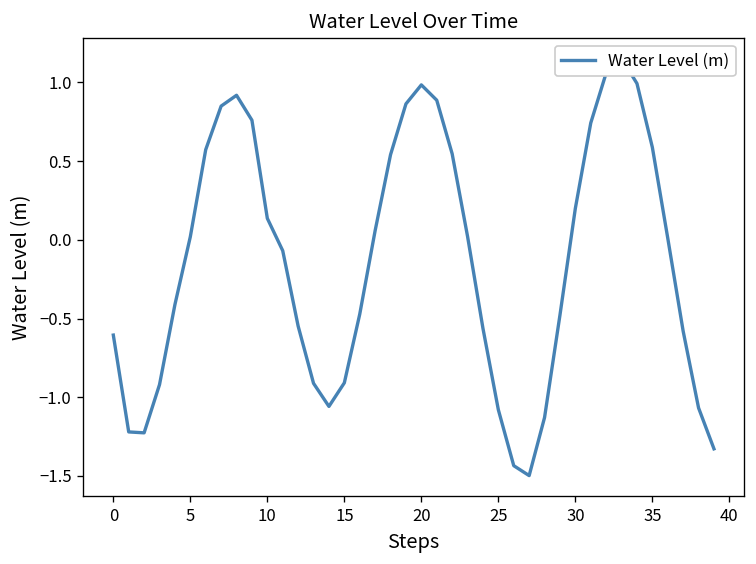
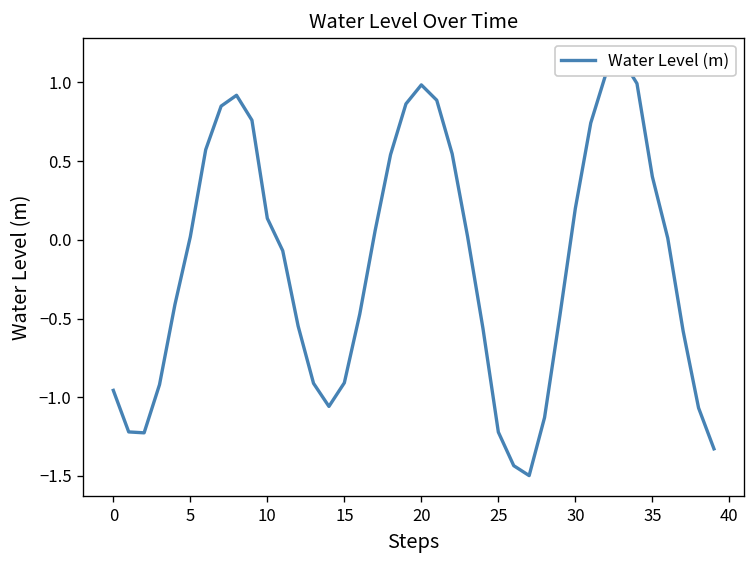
  {
-   "0": -0.61,
+   "0": -0.96,
    "5": 0.02,
    "10": 0.14,
    "15": -0.91,
    "20": 0.98,
-   "25": -1.08,
+   "25": -1.22,
    "30": 0.20,
-   "35": 0.59
+   "35": 0.40
  }
